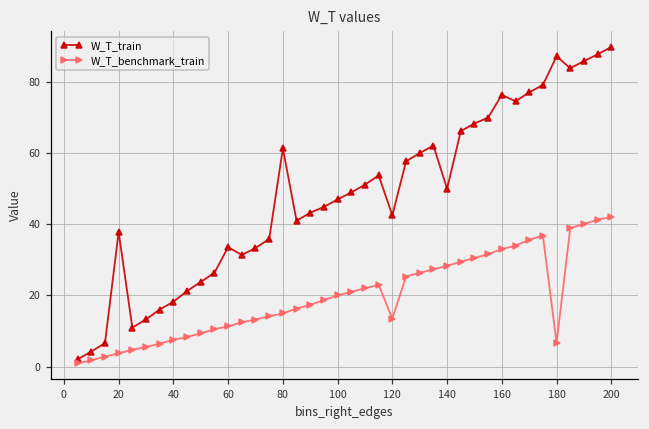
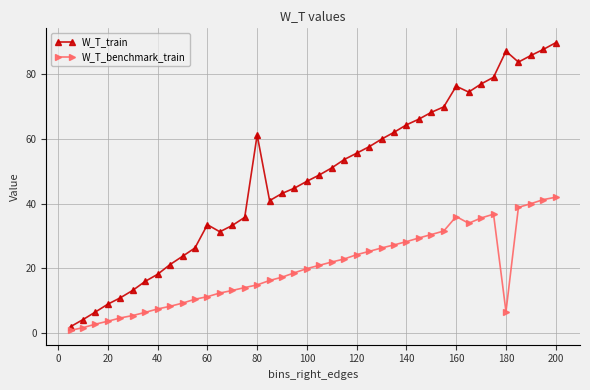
  {
    "W_T_train": {
-     "20": 38,
+     "20": 9,
      "40": 18,
      "60": 34,
      "80": 61,
      "100": 47,
-     "120": 42,
-     "140": 50,
+     "120": 56,
+     "140": 64,
      "160": 76,
      "180": 87,
      "200": 90
    },
    "W_T_benchmark_train": {
      "20": 4,
      "40": 8,
      "60": 11,
      "80": 15,
      "100": 20,
-     "120": 13,
+     "120": 24,
      "140": 28,
-     "160": 33,
+     "160": 36,
      "180": 7,
      "200": 42
    }
  }
